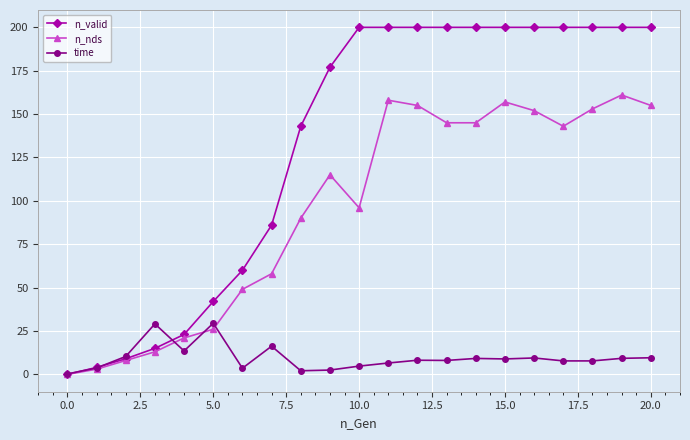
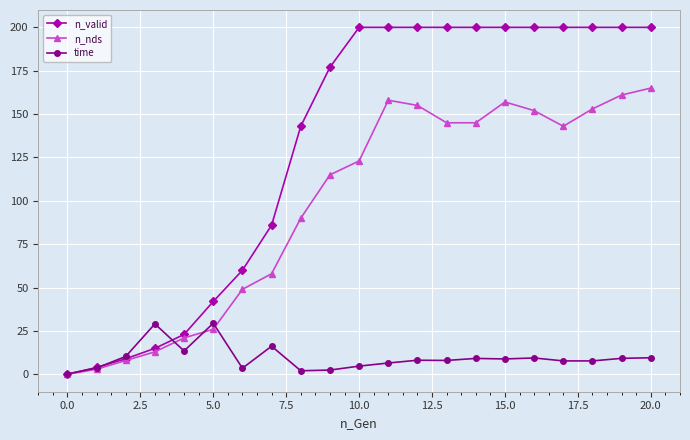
  {
    "n_nds": {
      "5.0": 26,
-     "10.0": 96,
+     "10.0": 123,
      "15.0": 157,
-     "20.0": 155
+     "20.0": 165
    }
  }
